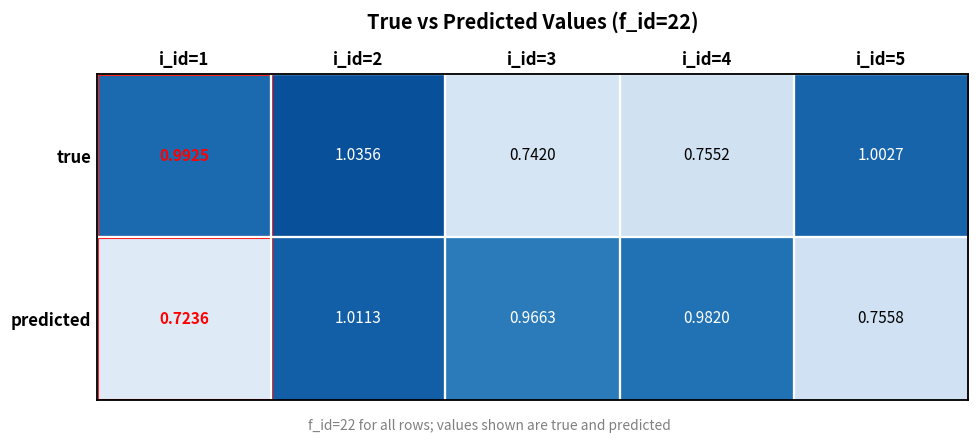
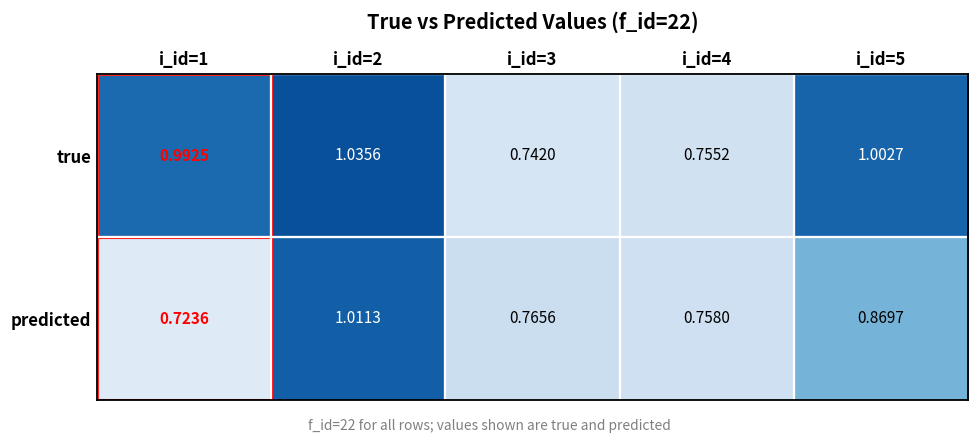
  {
    "true": {
      "i_id=1": 0.9925,
      "i_id=2": 1.0356,
      "i_id=3": 0.7420,
      "i_id=4": 0.7552,
      "i_id=5": 1.0027
    },
    "predicted": {
      "i_id=1": 0.7236,
      "i_id=2": 1.0113,
-     "i_id=3": 0.9663,
-     "i_id=4": 0.9820,
-     "i_id=5": 0.7558
+     "i_id=3": 0.7656,
+     "i_id=4": 0.7580,
+     "i_id=5": 0.8697
    }
  }
